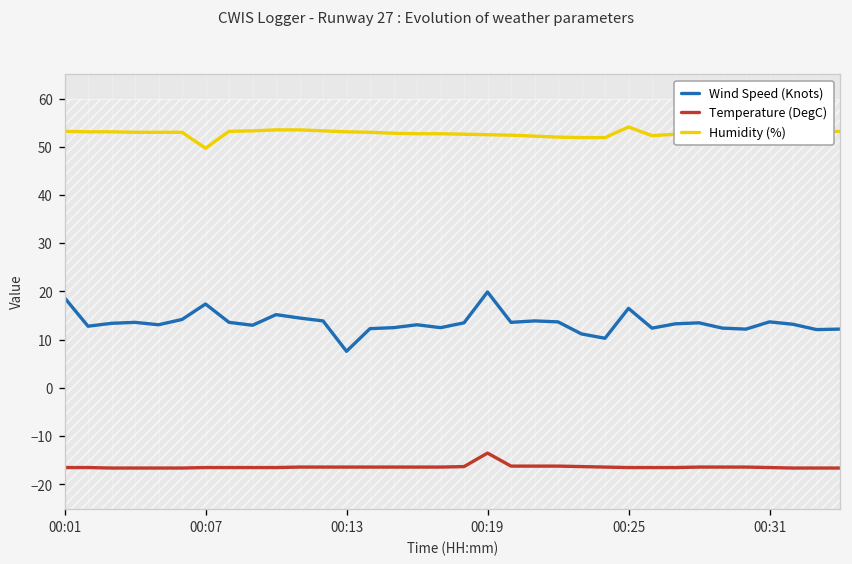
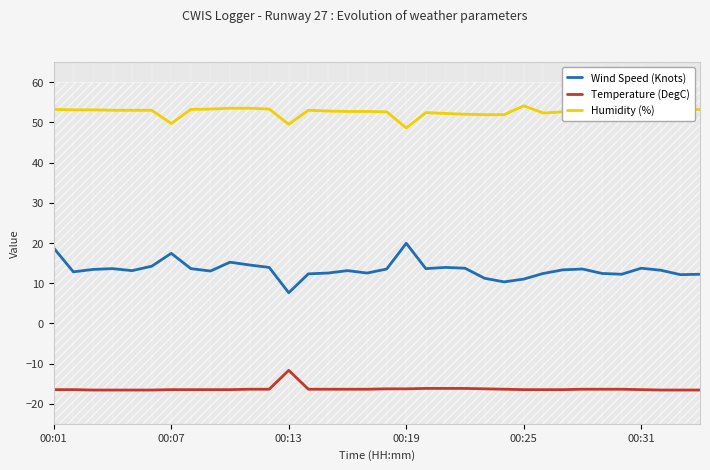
  {
    "Wind Speed (Knots)": {
      "00:01": 19,
      "00:07": 17,
      "00:13": 8,
      "00:19": 20,
-     "00:25": 17,
+     "00:25": 11,
      "00:31": 14
    },
    "Temperature (DegC)": {
      "00:01": -17,
      "00:07": -17,
-     "00:13": -16,
-     "00:19": -14,
+     "00:13": -12,
+     "00:19": -16,
      "00:25": -17,
      "00:31": -17
    },
    "Humidity (%)": {
      "00:01": 53,
      "00:07": 50,
-     "00:13": 53,
-     "00:19": 53,
+     "00:13": 50,
+     "00:19": 49,
      "00:25": 54
    }
  }
